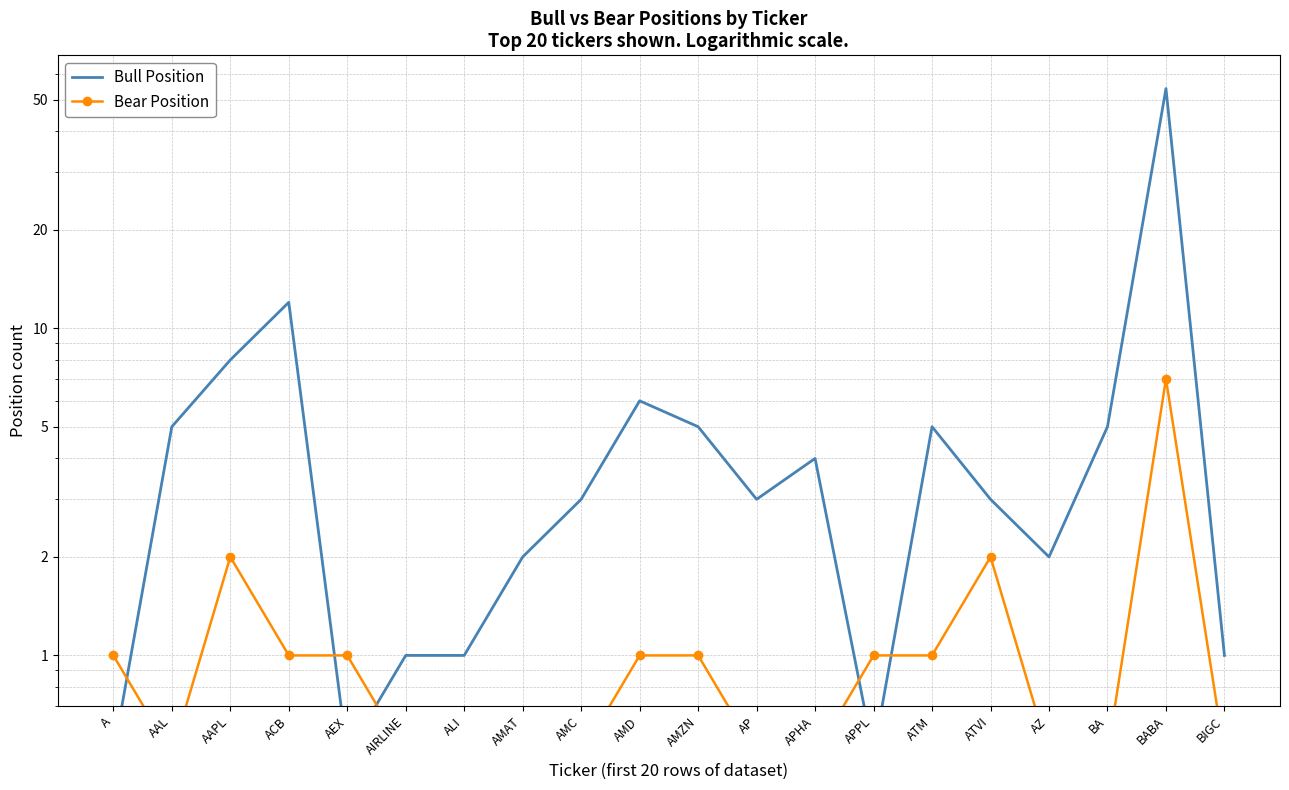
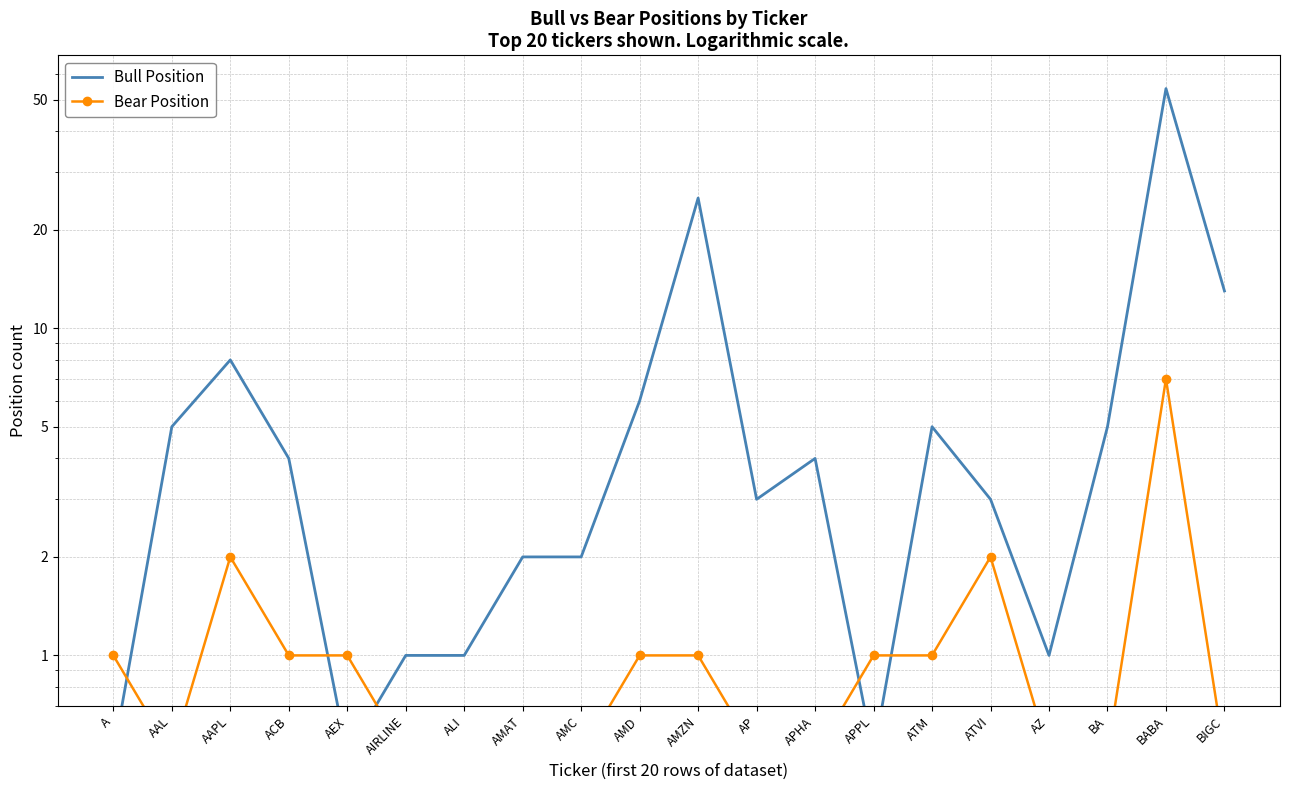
  {
    "Bull Position": {
      "AAL": 5,
      "AAPL": 8,
-     "ACB": 12,
+     "ACB": 4,
      "AIRLINE": 1,
      "ALI": 1,
      "AMAT": 2,
-     "AMC": 3,
+     "AMC": 2,
      "AMD": 6,
-     "AMZN": 5,
+     "AMZN": 25,
      "AP": 3,
      "APHA": 4,
      "ATM": 5,
      "ATVI": 3,
-     "AZ": 2,
+     "AZ": 1,
      "BA": 5,
      "BABA": 54,
-     "BIGC": 1
+     "BIGC": 13
    },
    "Bear Position": {
      "A": 1,
      "AAPL": 2,
      "ACB": 1,
      "AEX": 1,
      "AMD": 1,
      "AMZN": 1,
      "APPL": 1,
      "ATM": 1,
      "ATVI": 2,
      "BABA": 7
    }
  }
